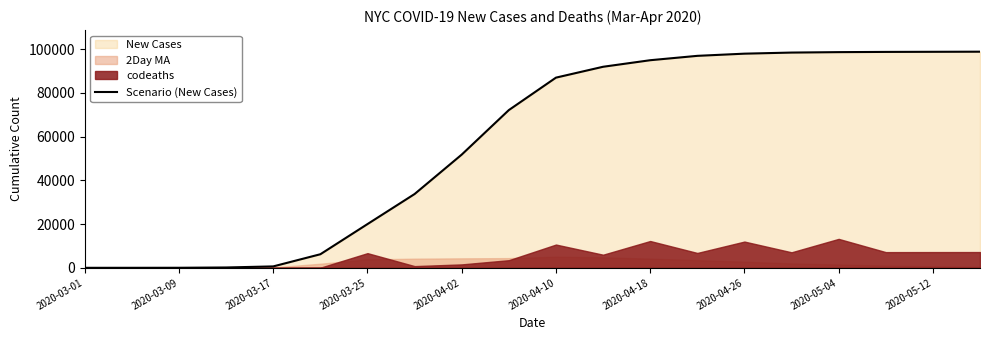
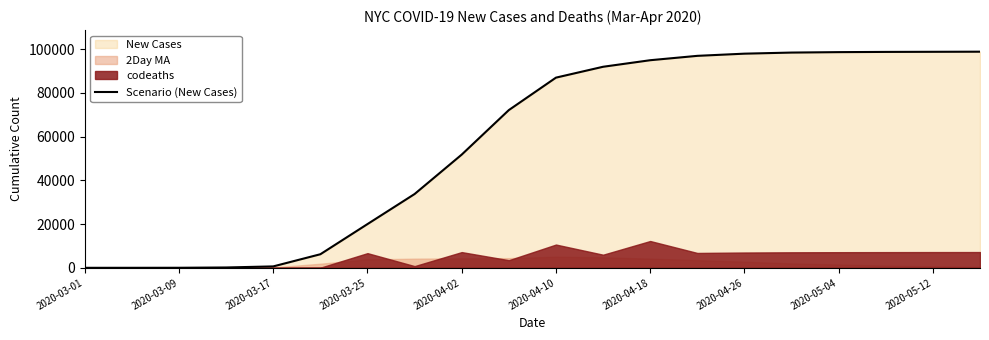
  {
    "codeaths": {
      "2020-03-25": 7000,
-     "2020-04-02": 2000,
+     "2020-04-02": 7000,
      "2020-04-10": 11000,
      "2020-04-18": 12000,
-     "2020-04-26": 12000,
-     "2020-05-04": 13000,
+     "2020-04-26": 7000,
+     "2020-05-04": 7000,
      "2020-05-12": 7000
    }
  }
